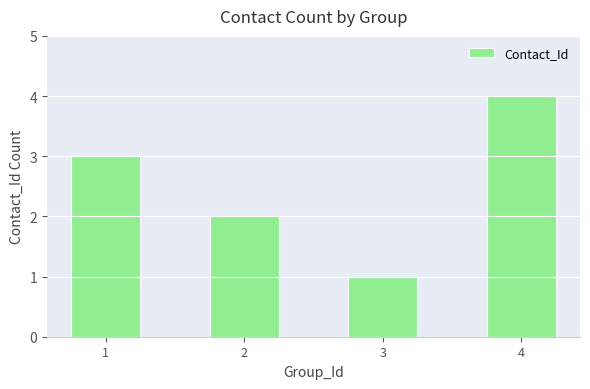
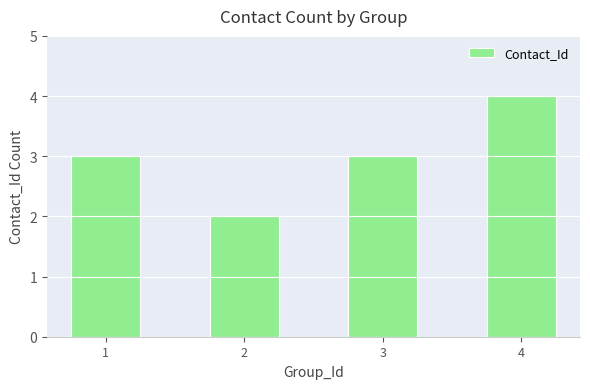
  {
    "1": 3,
    "2": 2,
-   "3": 1,
+   "3": 3,
    "4": 4
  }
